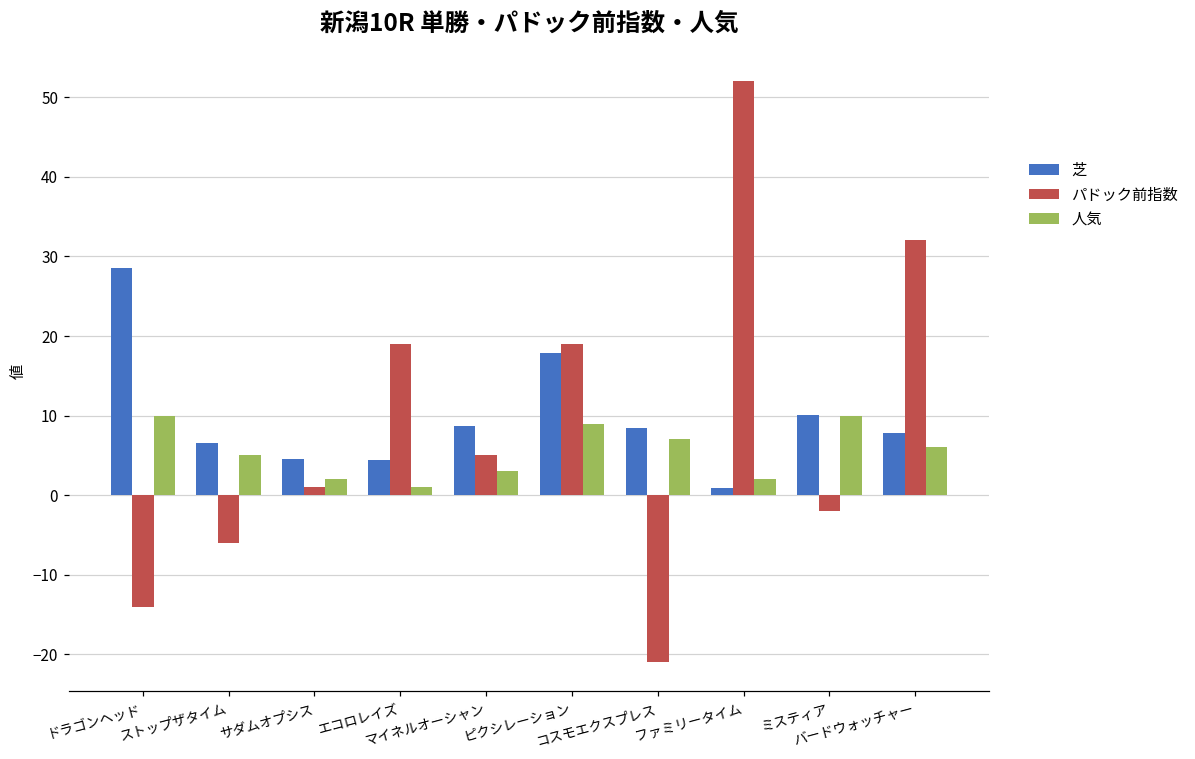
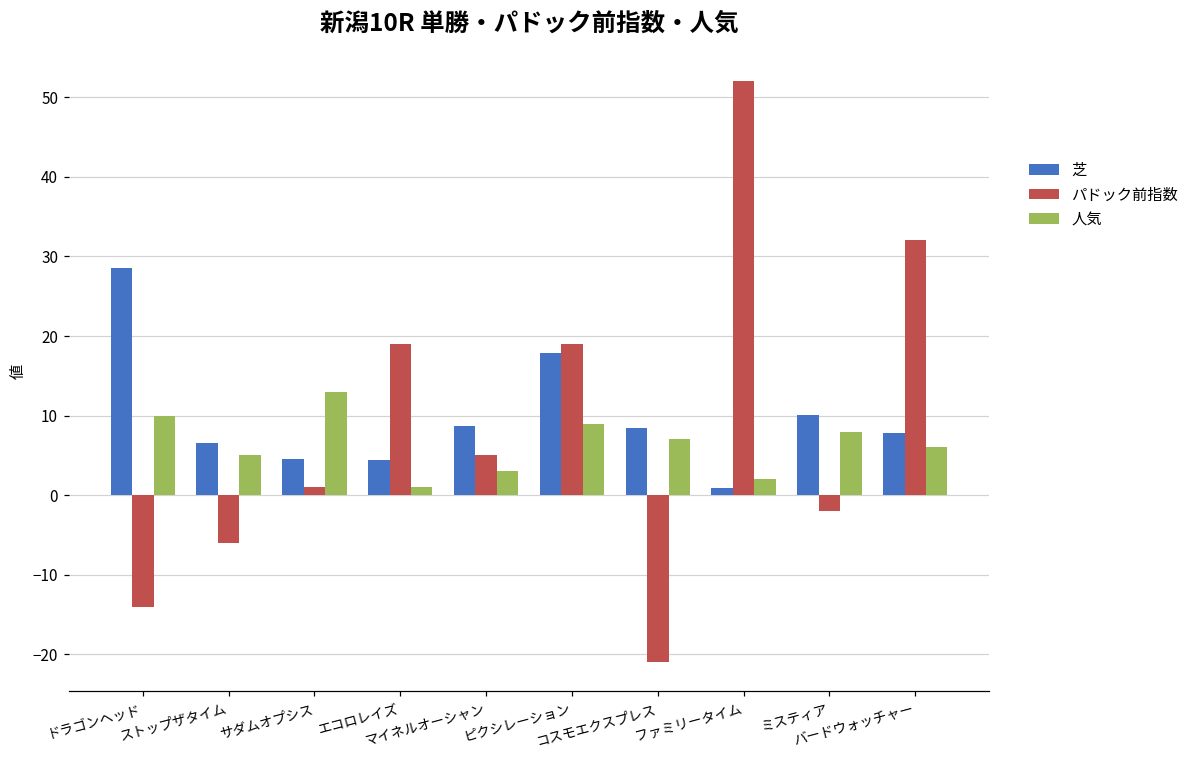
  {
    "芝": {
      "ドラゴンヘッド": 29,
      "ストップザタイム": 7,
      "サダムオプシス": 5,
      "エコロレイズ": 4,
      "マイネルオーシャン": 9,
      "ピクシレーション": 18,
      "コスモエクスプレス": 8,
      "ファミリータイム": 1,
      "ミスティア": 10,
      "バードウォッチャー": 8
    },
    "パドック前指数": {
      "ドラゴンヘッド": -14,
      "ストップザタイム": -6,
      "サダムオプシス": 1,
      "エコロレイズ": 19,
      "マイネルオーシャン": 5,
      "ピクシレーション": 19,
      "コスモエクスプレス": -21,
      "ファミリータイム": 52,
      "ミスティア": -2,
      "バードウォッチャー": 32
    },
    "人気": {
      "ドラゴンヘッド": 10,
      "ストップザタイム": 5,
-     "サダムオプシス": 2,
+     "サダムオプシス": 13,
      "エコロレイズ": 1,
      "マイネルオーシャン": 3,
      "ピクシレーション": 9,
      "コスモエクスプレス": 7,
      "ファミリータイム": 2,
-     "ミスティア": 10,
+     "ミスティア": 8,
      "バードウォッチャー": 6
    }
  }
